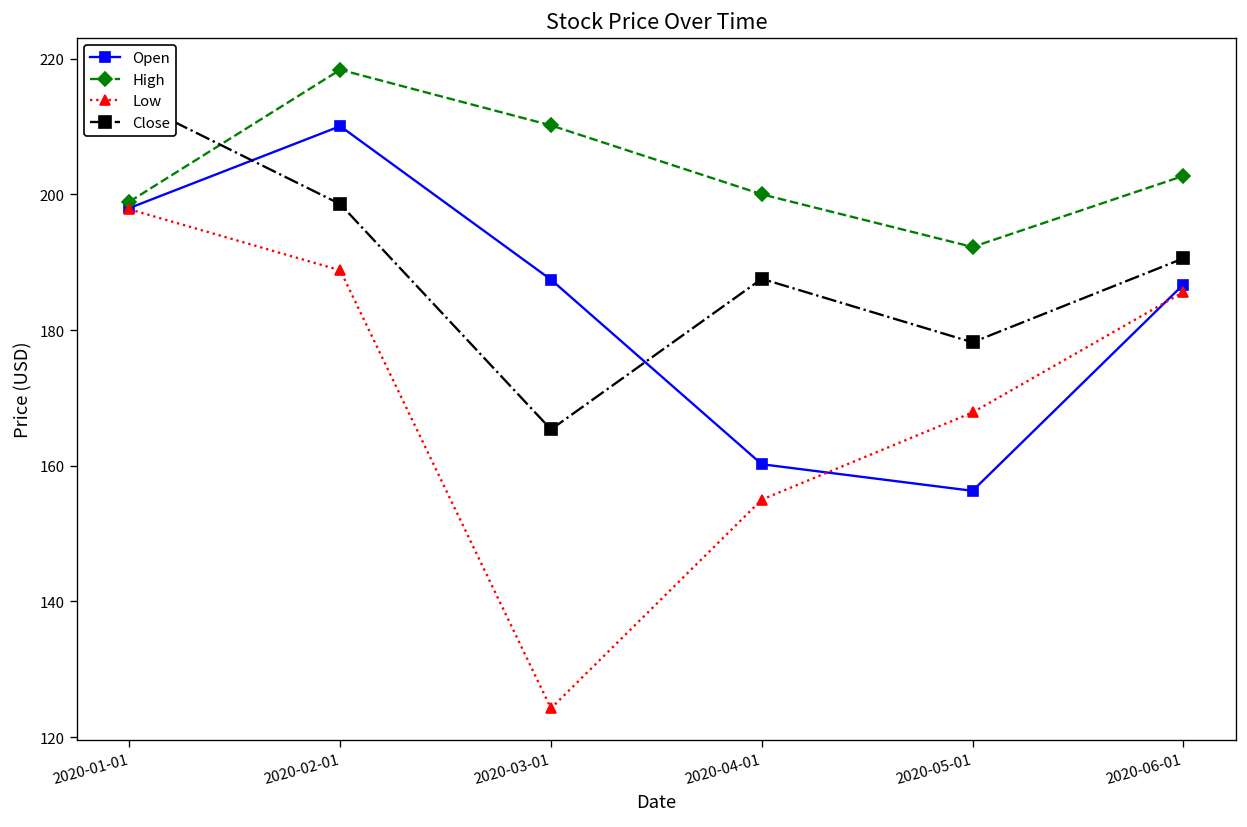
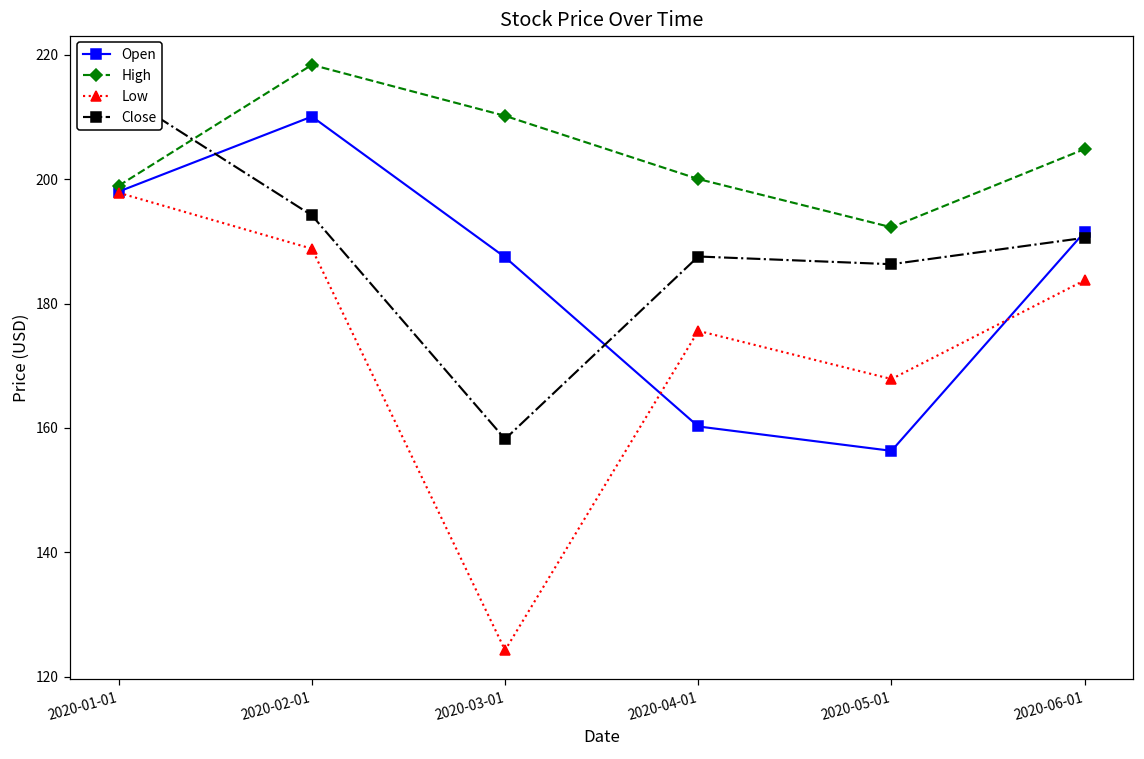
  {
    "Open": {
      "2020-02-01": 210,
      "2020-03-01": 187,
      "2020-04-01": 160,
      "2020-05-01": 156,
-     "2020-06-01": 187
+     "2020-06-01": 192
    },
    "High": {
      "2020-01-01": 199,
      "2020-02-01": 218,
      "2020-03-01": 210,
      "2020-04-01": 200,
      "2020-05-01": 192,
-     "2020-06-01": 203
+     "2020-06-01": 205
    },
    "Low": {
      "2020-02-01": 189,
      "2020-03-01": 124,
-     "2020-04-01": 155,
+     "2020-04-01": 176,
      "2020-05-01": 168,
-     "2020-06-01": 186
+     "2020-06-01": 184
    },
    "Close": {
-     "2020-02-01": 199,
-     "2020-03-01": 165,
+     "2020-02-01": 194,
+     "2020-03-01": 158,
      "2020-04-01": 188,
-     "2020-05-01": 178,
+     "2020-05-01": 186,
      "2020-06-01": 191
    }
  }
